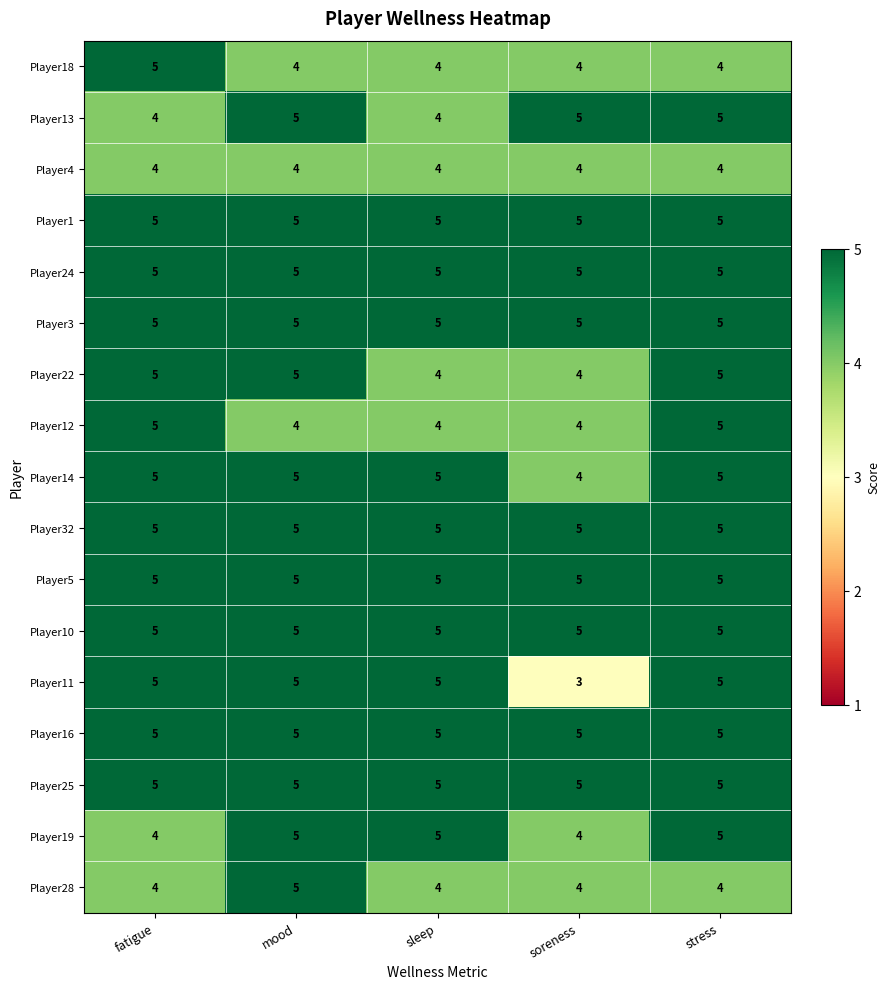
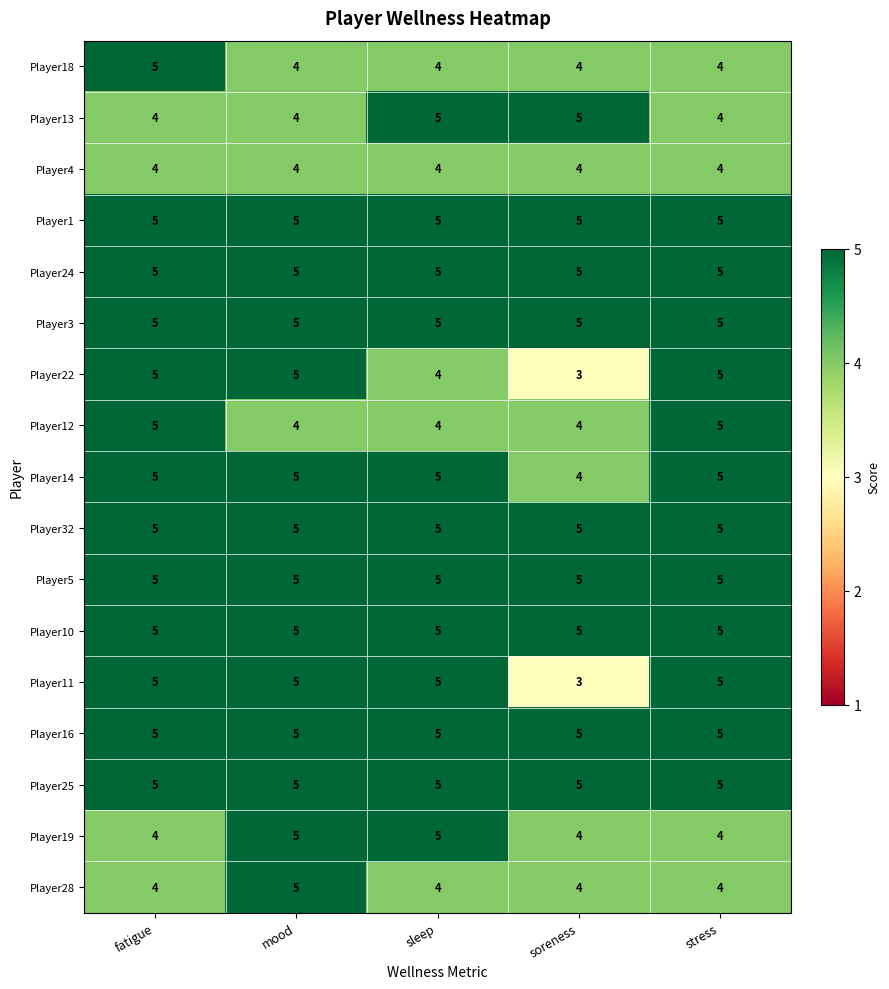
  {
    "Player18": {
      "fatigue": 5,
      "mood": 4,
      "sleep": 4,
      "soreness": 4,
      "stress": 4
    },
    "Player13": {
      "fatigue": 4,
-     "mood": 5,
-     "sleep": 4,
+     "mood": 4,
+     "sleep": 5,
      "soreness": 5,
-     "stress": 5
+     "stress": 4
    },
    "Player4": {
      "fatigue": 4,
      "mood": 4,
      "sleep": 4,
      "soreness": 4,
      "stress": 4
    },
    "Player1": {
      "fatigue": 5,
      "mood": 5,
      "sleep": 5,
      "soreness": 5,
      "stress": 5
    },
    "Player24": {
      "fatigue": 5,
      "mood": 5,
      "sleep": 5,
      "soreness": 5,
      "stress": 5
    },
    "Player3": {
      "fatigue": 5,
      "mood": 5,
      "sleep": 5,
      "soreness": 5,
      "stress": 5
    },
    "Player22": {
      "fatigue": 5,
      "mood": 5,
      "sleep": 4,
-     "soreness": 4,
+     "soreness": 3,
      "stress": 5
    },
    "Player12": {
      "fatigue": 5,
      "mood": 4,
      "sleep": 4,
      "soreness": 4,
      "stress": 5
    },
    "Player14": {
      "fatigue": 5,
      "mood": 5,
      "sleep": 5,
      "soreness": 4,
      "stress": 5
    },
    "Player32": {
      "fatigue": 5,
      "mood": 5,
      "sleep": 5,
      "soreness": 5,
      "stress": 5
    },
    "Player5": {
      "fatigue": 5,
      "mood": 5,
      "sleep": 5,
      "soreness": 5,
      "stress": 5
    },
    "Player10": {
      "fatigue": 5,
      "mood": 5,
      "sleep": 5,
      "soreness": 5,
      "stress": 5
    },
    "Player11": {
      "fatigue": 5,
      "mood": 5,
      "sleep": 5,
      "soreness": 3,
      "stress": 5
    },
    "Player16": {
      "fatigue": 5,
      "mood": 5,
      "sleep": 5,
      "soreness": 5,
      "stress": 5
    },
    "Player25": {
      "fatigue": 5,
      "mood": 5,
      "sleep": 5,
      "soreness": 5,
      "stress": 5
    },
    "Player19": {
      "fatigue": 4,
      "mood": 5,
      "sleep": 5,
      "soreness": 4,
-     "stress": 5
+     "stress": 4
    },
    "Player28": {
      "fatigue": 4,
      "mood": 5,
      "sleep": 4,
      "soreness": 4,
      "stress": 4
    }
  }
